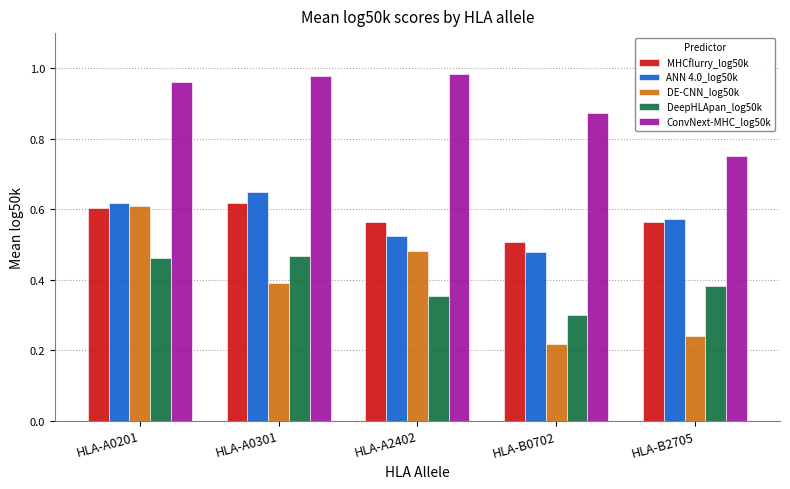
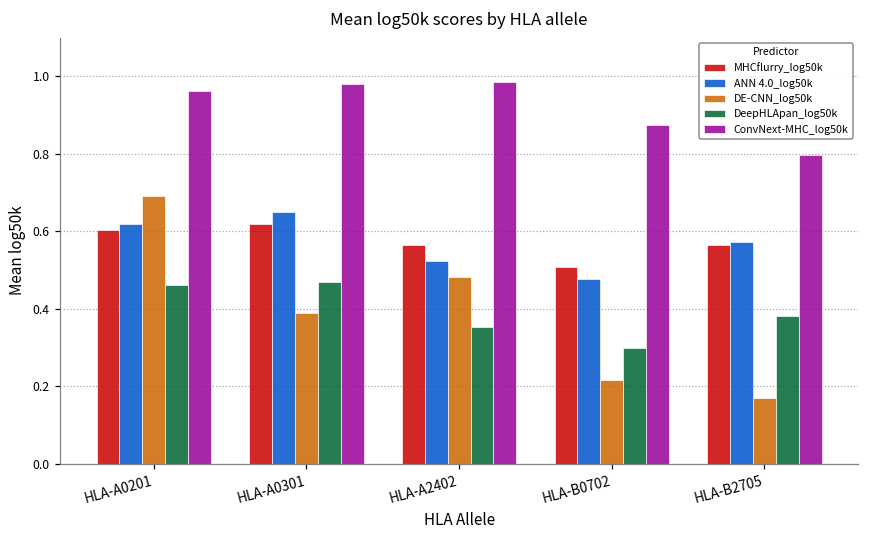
  {
    "MHCflurry_log50k": {
      "HLA-A0201": 0.60,
      "HLA-A0301": 0.62,
      "HLA-A2402": 0.57,
      "HLA-B0702": 0.51,
      "HLA-B2705": 0.57
    },
    "ANN 4.0_log50k": {
      "HLA-A0201": 0.62,
      "HLA-A0301": 0.65,
      "HLA-A2402": 0.52,
      "HLA-B0702": 0.48,
      "HLA-B2705": 0.57
    },
    "DE-CNN_log50k": {
-     "HLA-A0201": 0.61,
+     "HLA-A0201": 0.69,
      "HLA-A0301": 0.39,
      "HLA-A2402": 0.48,
      "HLA-B0702": 0.22,
-     "HLA-B2705": 0.24
+     "HLA-B2705": 0.17
    },
    "DeepHLApan_log50k": {
      "HLA-A0201": 0.46,
      "HLA-A0301": 0.47,
      "HLA-A2402": 0.35,
      "HLA-B0702": 0.30,
      "HLA-B2705": 0.38
    },
    "ConvNext-MHC_log50k": {
      "HLA-A0201": 0.96,
      "HLA-A0301": 0.98,
      "HLA-A2402": 0.99,
      "HLA-B0702": 0.87,
-     "HLA-B2705": 0.75
+     "HLA-B2705": 0.80
    }
  }
